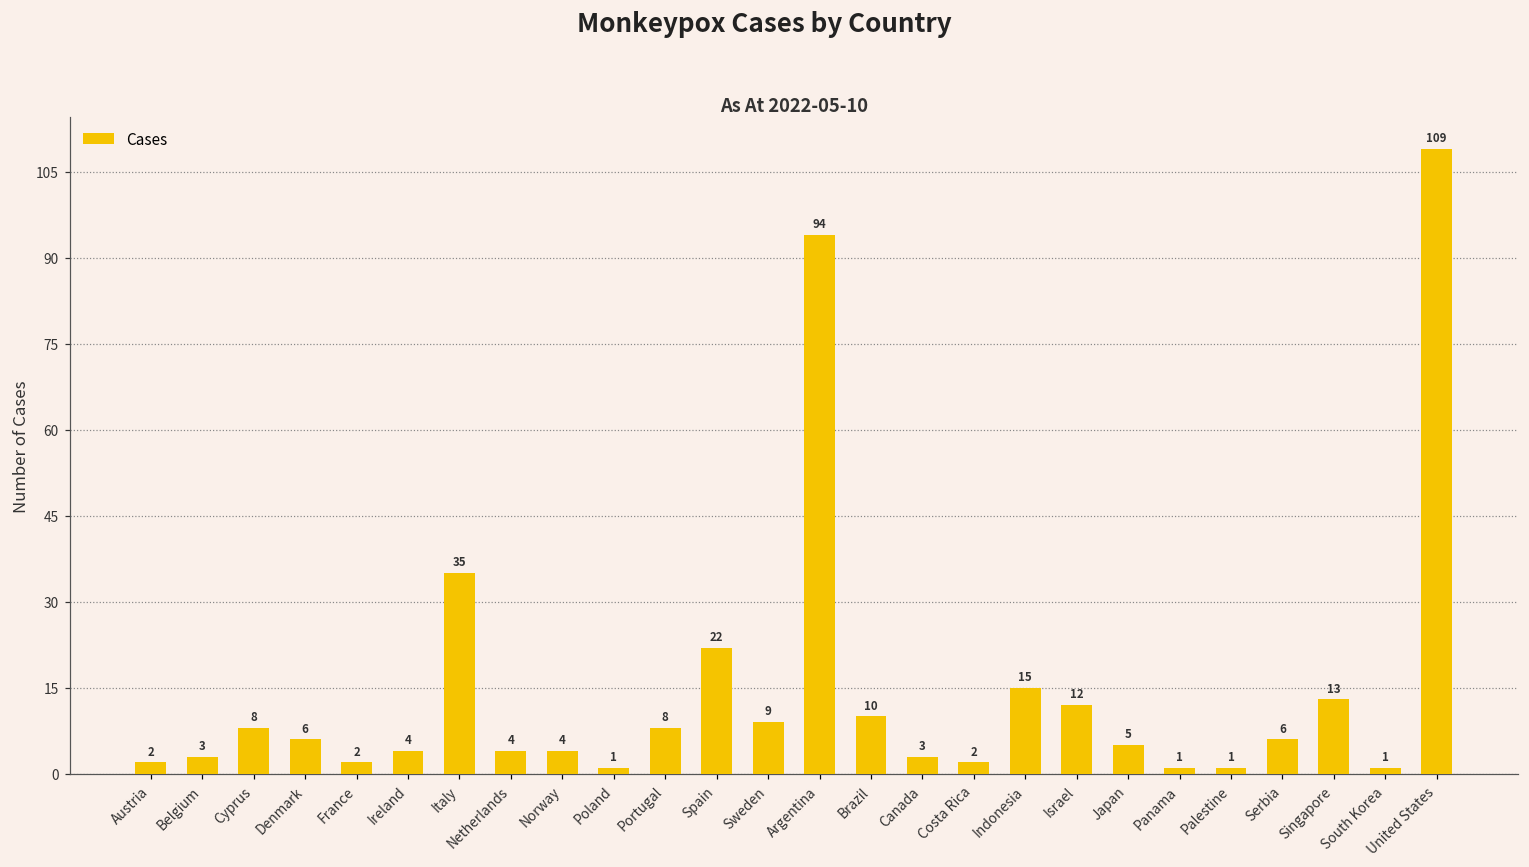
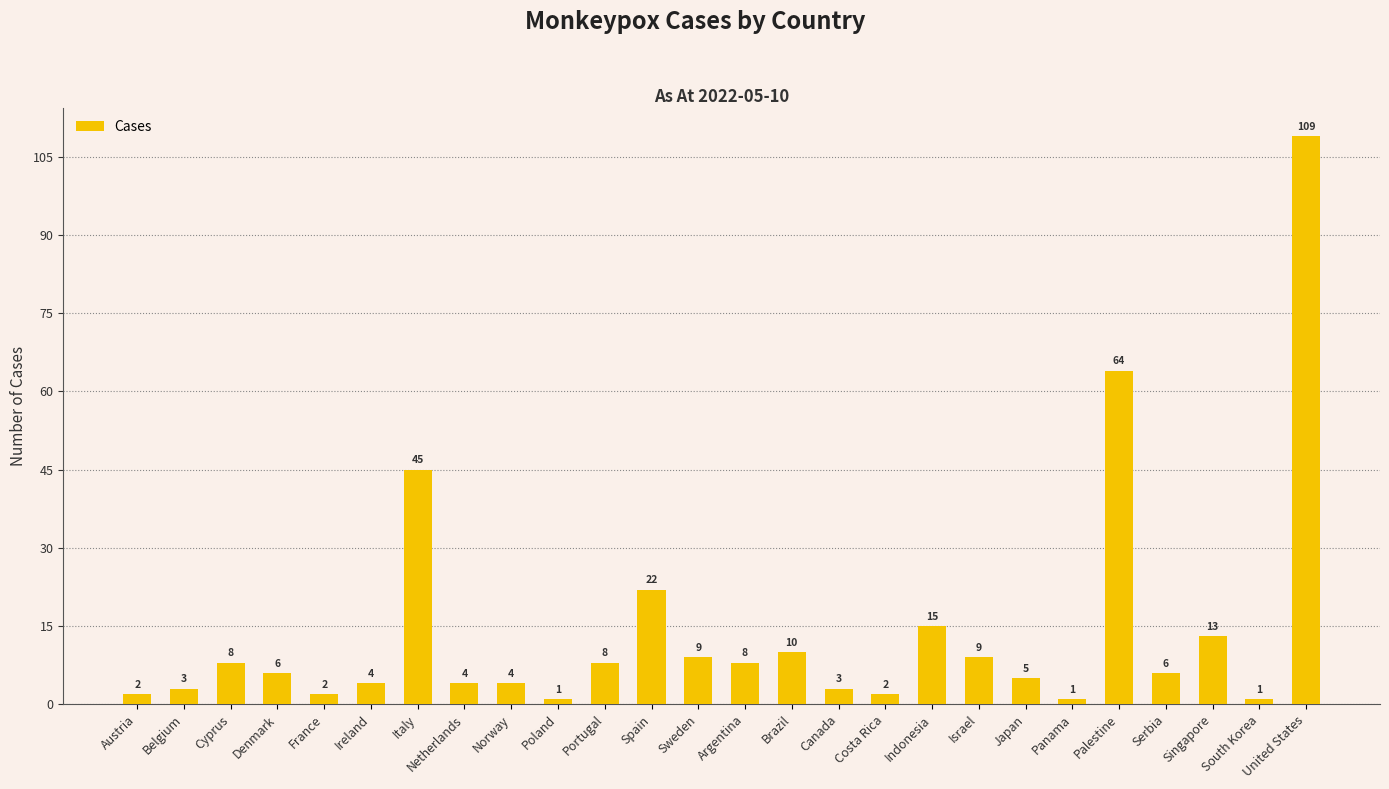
  {
    "Austria": 2,
    "Belgium": 3,
    "Cyprus": 8,
    "Denmark": 6,
    "France": 2,
    "Ireland": 4,
-   "Italy": 35,
+   "Italy": 45,
    "Netherlands": 4,
    "Norway": 4,
    "Poland": 1,
    "Portugal": 8,
    "Spain": 22,
    "Sweden": 9,
-   "Argentina": 94,
+   "Argentina": 8,
    "Brazil": 10,
    "Canada": 3,
    "Costa Rica": 2,
    "Indonesia": 15,
-   "Israel": 12,
+   "Israel": 9,
    "Japan": 5,
    "Panama": 1,
-   "Palestine": 1,
+   "Palestine": 64,
    "Serbia": 6,
    "Singapore": 13,
    "South Korea": 1,
    "United States": 109
  }
